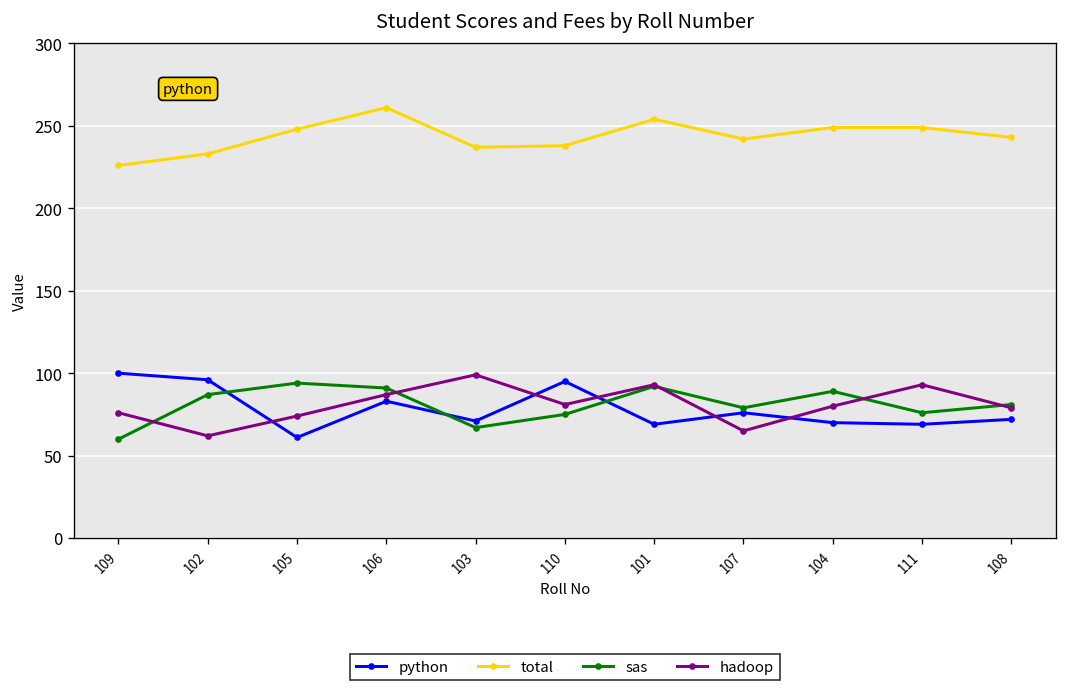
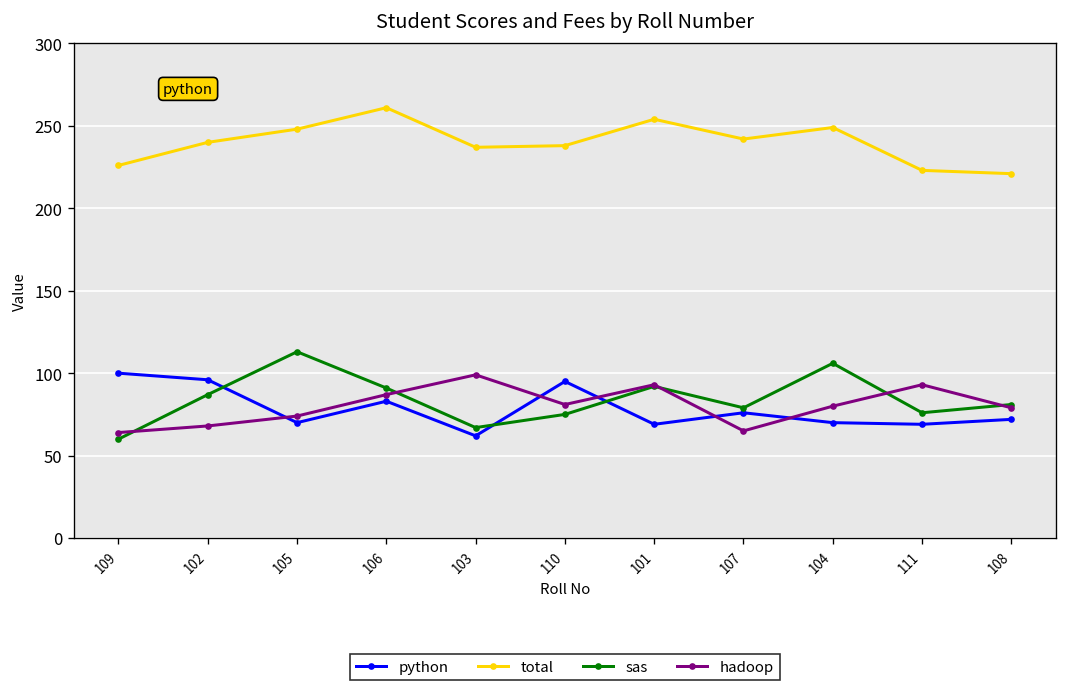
  {
    "python": {
      "109": 100,
      "102": 96,
-     "105": 61,
+     "105": 70,
      "106": 83,
-     "103": 71,
+     "103": 62,
      "110": 95,
      "101": 69,
      "107": 76,
      "104": 70,
      "111": 69,
      "108": 72
    },
    "total": {
      "109": 226,
-     "102": 233,
+     "102": 240,
      "105": 248,
      "106": 261,
      "103": 237,
      "110": 238,
      "101": 254,
      "107": 242,
      "104": 249,
-     "111": 249,
-     "108": 243
+     "111": 223,
+     "108": 221
    },
    "sas": {
      "109": 60,
      "102": 87,
-     "105": 94,
+     "105": 113,
      "106": 91,
      "103": 67,
      "110": 75,
      "107": 79,
-     "104": 89,
+     "104": 106,
      "111": 76,
      "108": 81
    },
    "hadoop": {
-     "109": 76,
-     "102": 62,
+     "109": 64,
+     "102": 68,
      "105": 74,
      "106": 87,
      "103": 99,
      "110": 81,
      "107": 65,
      "104": 80,
      "111": 93,
      "108": 79
    }
  }
